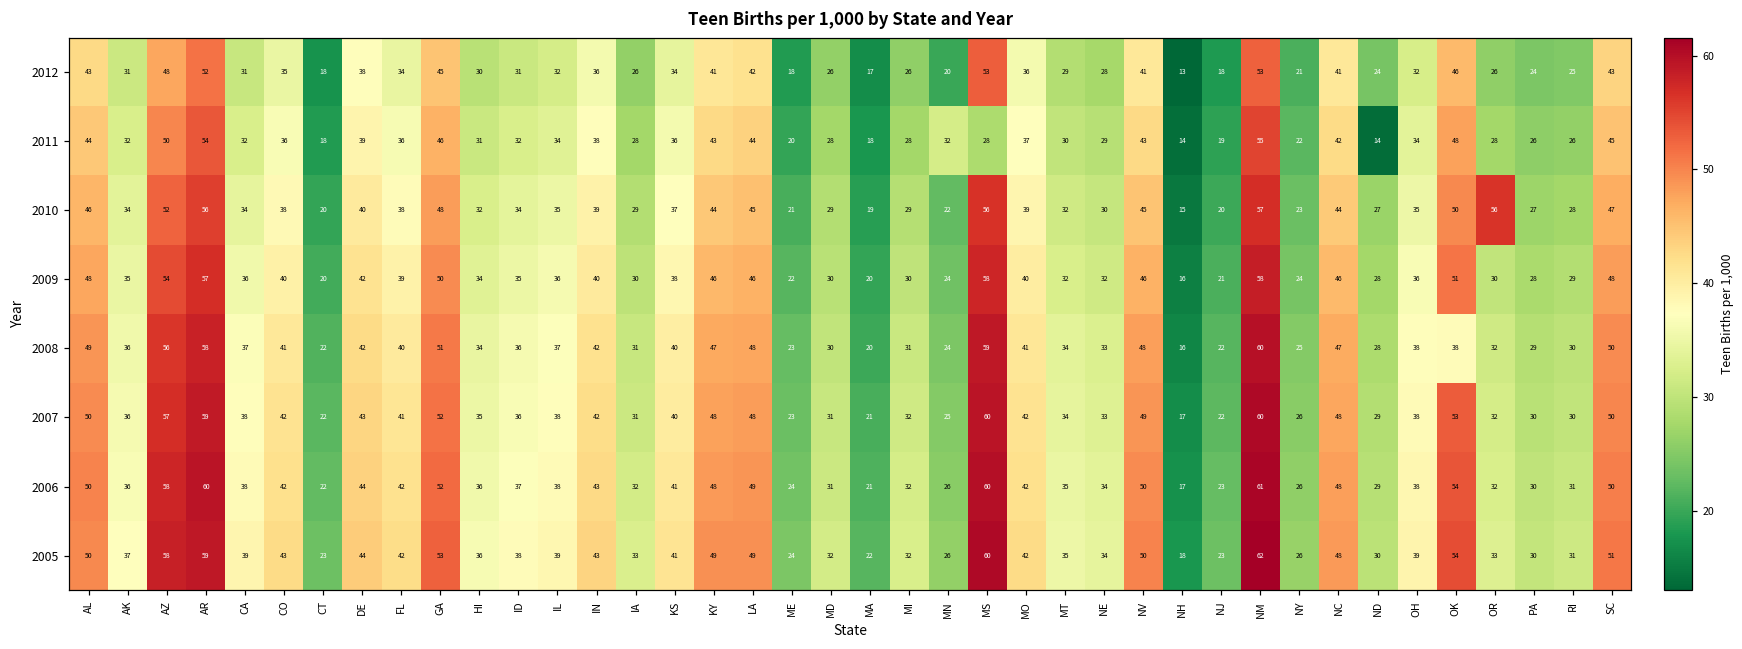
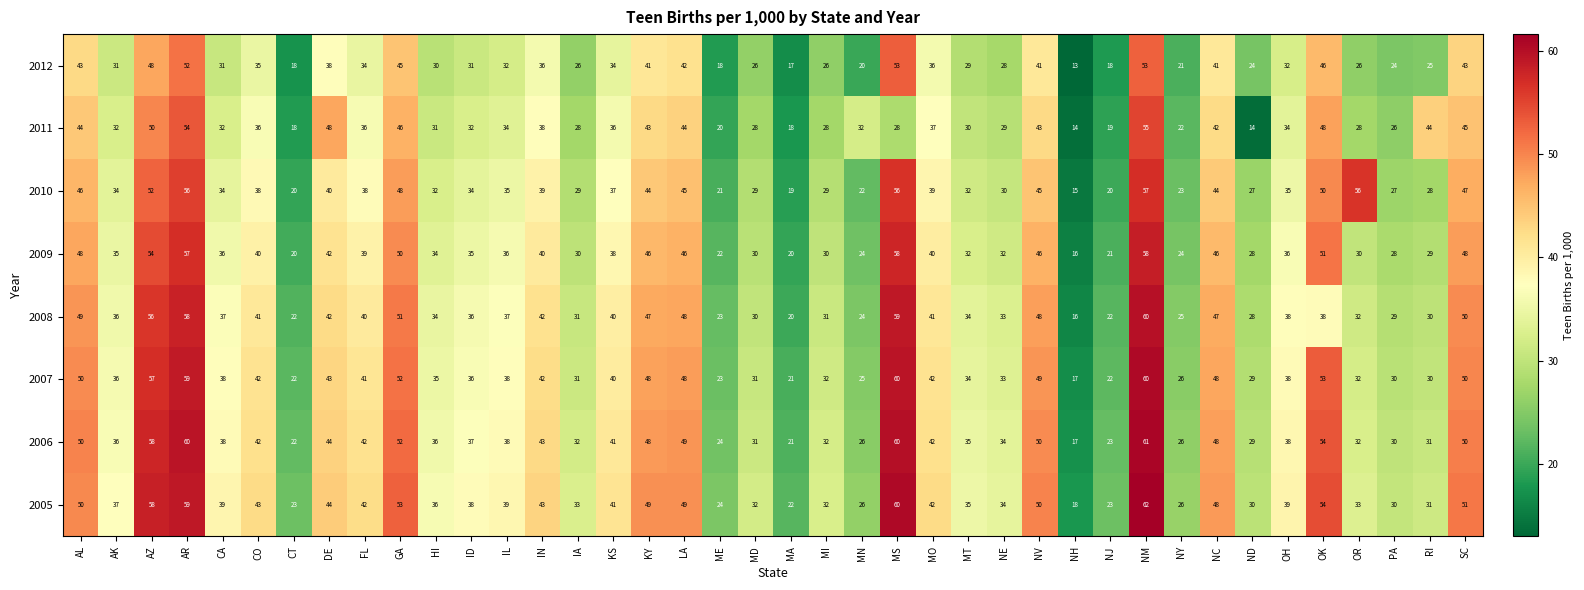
  {
    "2011": {
      "AL": 44,
      "AK": 32,
      "AZ": 50,
      "AR": 54,
      "CA": 32,
      "CO": 36,
      "CT": 18,
-     "DE": 39,
+     "DE": 48,
      "FL": 36,
      "GA": 46,
      "HI": 31,
      "ID": 32,
      "IL": 34,
      "IN": 38,
      "IA": 28,
      "KS": 36,
      "KY": 43,
      "LA": 44,
      "ME": 20,
      "MD": 28,
      "MA": 18,
      "MI": 28,
      "MN": 32,
      "MS": 28,
      "MO": 37,
      "MT": 30,
      "NE": 29,
      "NV": 43,
      "NH": 14,
      "NJ": 19,
      "NM": 55,
      "NY": 22,
      "NC": 42,
      "ND": 14,
      "OH": 34,
      "OK": 48,
      "OR": 28,
      "PA": 26,
-     "RI": 26,
+     "RI": 44,
      "SC": 45
    }
  }
